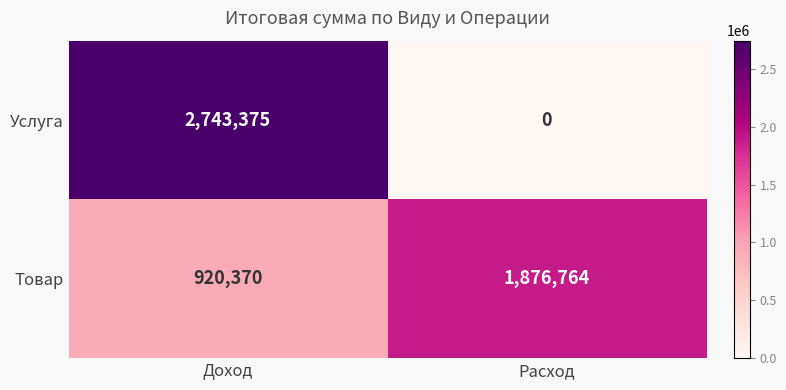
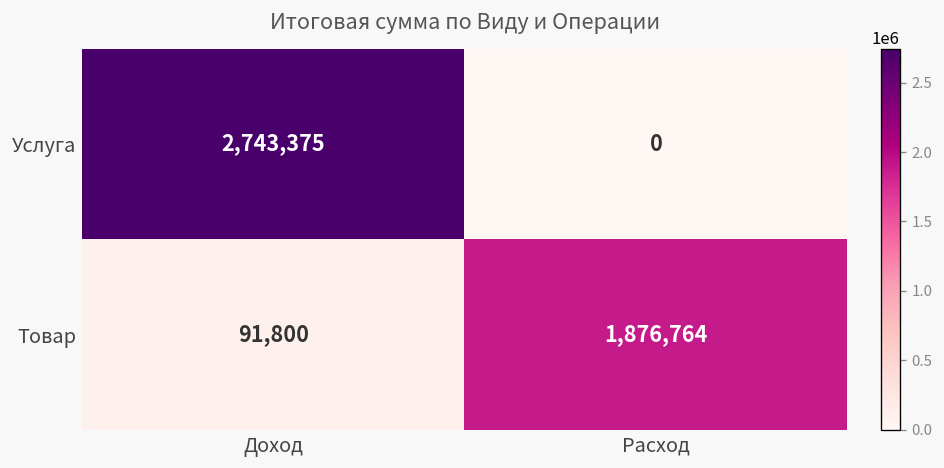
  {
    "Услуга": {
      "Доход": "2,743,375",
      "Расход": "0"
    },
    "Товар": {
-     "Доход": "920,370",
+     "Доход": "91,800",
      "Расход": "1,876,764"
    }
  }
